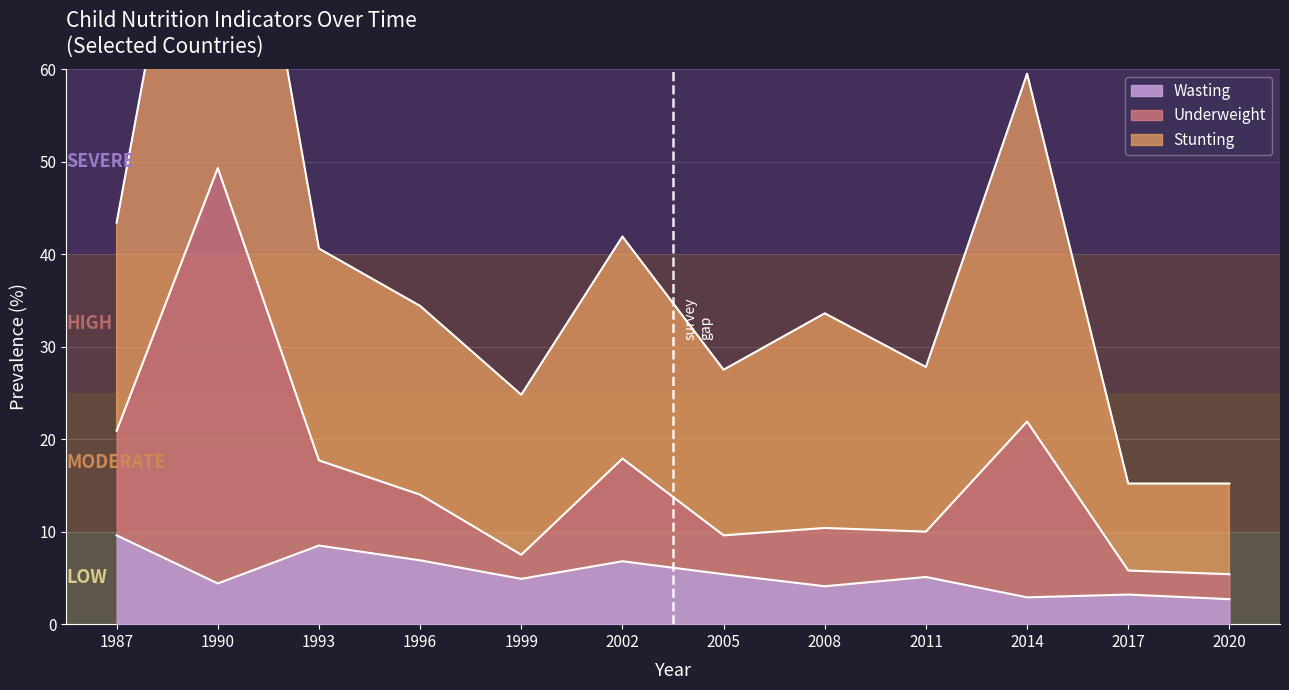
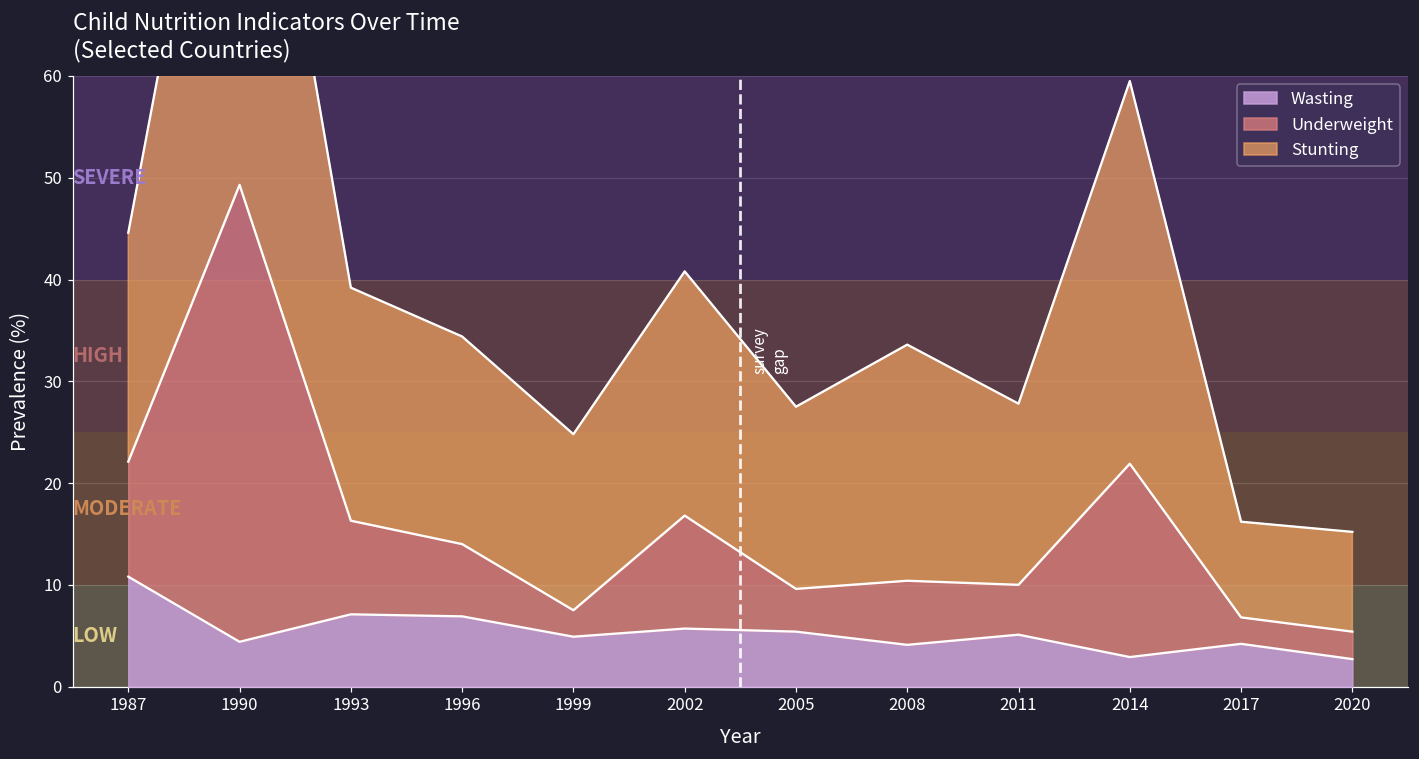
  {
    "Wasting": {
-     "1987": 10,
+     "1987": 11,
      "1990": 4,
-     "1993": 9,
+     "1993": 7,
      "1996": 7,
      "1999": 5,
-     "2002": 7,
+     "2002": 6,
      "2005": 5,
      "2008": 4,
      "2011": 5,
      "2014": 3,
-     "2017": 3,
+     "2017": 4,
      "2020": 3
    }
  }
